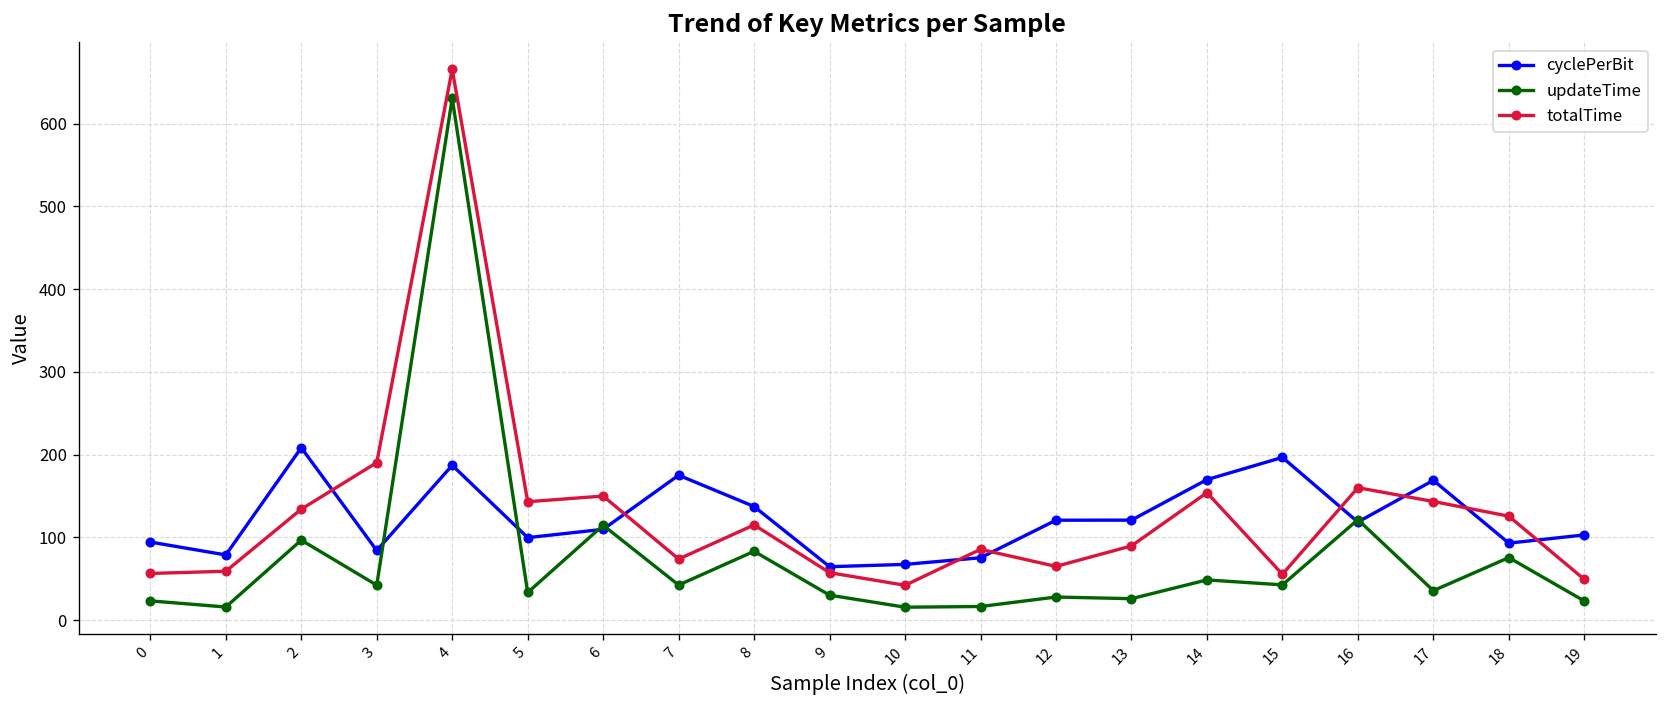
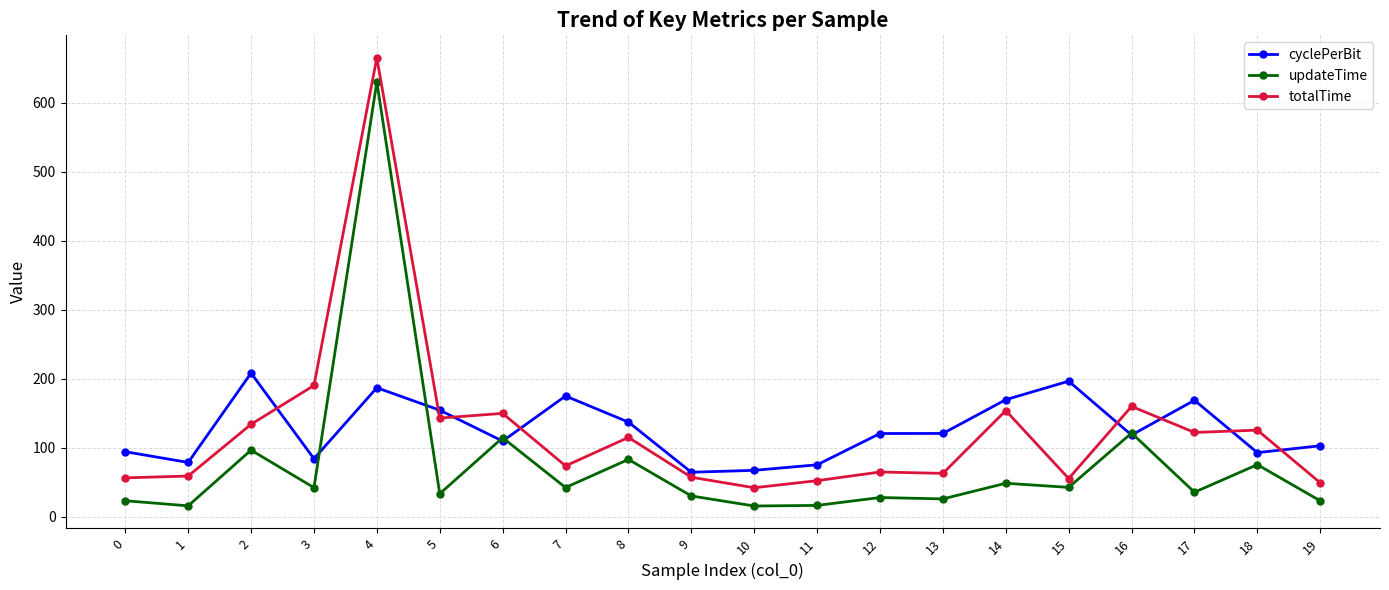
  {
    "cyclePerBit": {
      "0": 90,
      "1": 80,
      "2": 210,
      "3": 80,
      "4": 190,
-     "5": 100,
+     "5": 150,
      "6": 110,
      "7": 180,
      "8": 140,
      "9": 60,
      "10": 70,
      "11": 80,
      "12": 120,
      "13": 120,
      "14": 170,
      "15": 200,
      "17": 170,
      "18": 90,
      "19": 100
    },
    "updateTime": {
      "0": 20,
      "1": 20,
      "2": 100,
      "3": 40,
      "4": 630,
      "5": 30,
      "6": 110,
      "7": 40,
      "8": 80,
      "9": 30,
      "10": 20,
      "11": 20,
      "12": 30,
      "13": 30,
      "14": 50,
      "15": 40,
      "17": 40,
      "18": 80,
      "19": 20
    },
    "totalTime": {
      "0": 60,
      "1": 60,
      "2": 130,
      "3": 190,
      "4": 670,
      "5": 140,
      "6": 150,
      "7": 70,
      "8": 120,
      "9": 60,
      "10": 40,
-     "11": 90,
+     "11": 50,
      "12": 70,
-     "13": 90,
+     "13": 60,
      "14": 150,
      "15": 60,
      "16": 160,
-     "17": 140,
+     "17": 120,
      "18": 130,
      "19": 50
    }
  }
